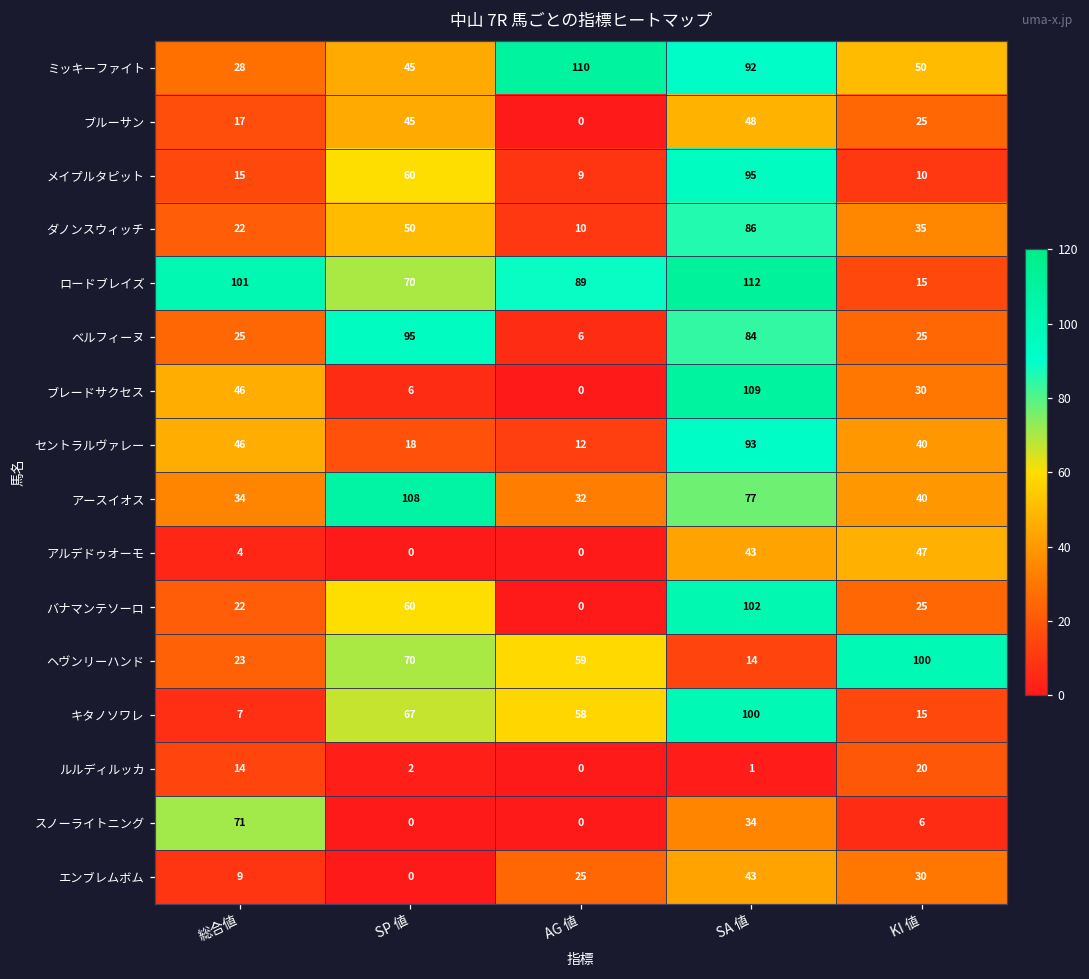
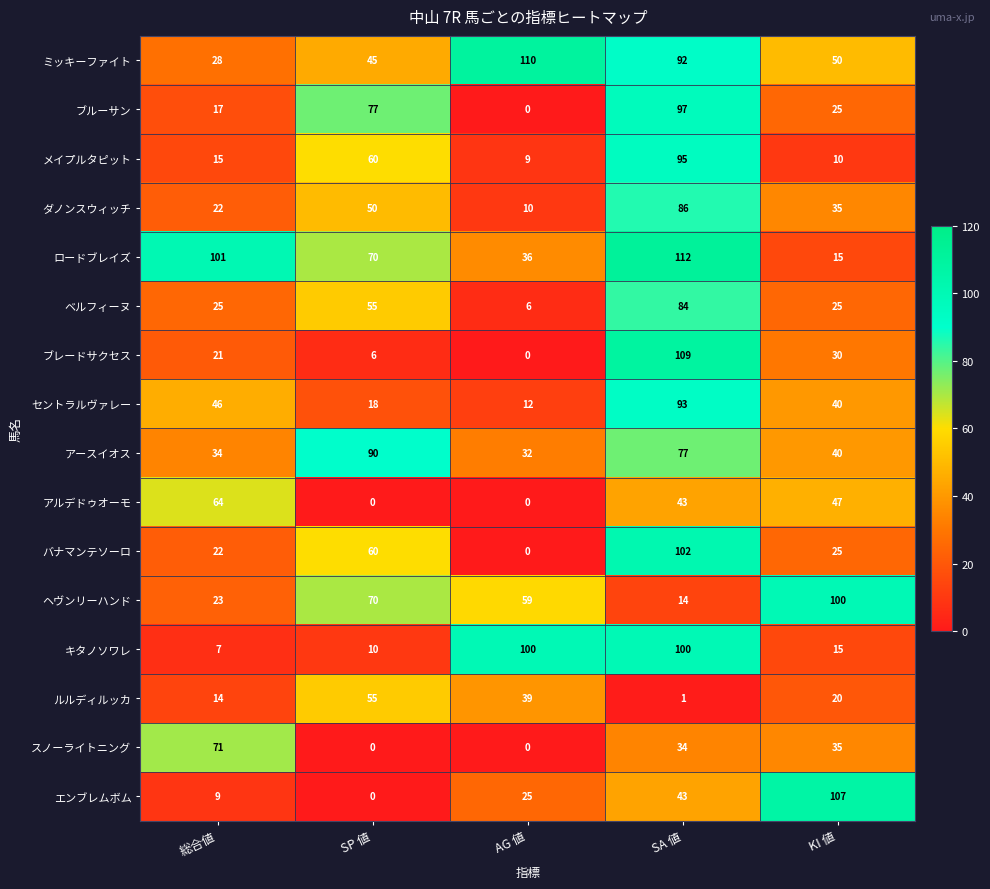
  {
    "ミッキーファイト": {
      "総合値": 28,
      "SP 値": 45,
      "AG 値": 110,
      "SA 値": 92,
      "KI 値": 50
    },
    "ブルーサン": {
      "総合値": 17,
-     "SP 値": 45,
+     "SP 値": 77,
      "AG 値": 0,
-     "SA 値": 48,
+     "SA 値": 97,
      "KI 値": 25
    },
    "メイプルタピット": {
      "総合値": 15,
      "SP 値": 60,
      "AG 値": 9,
      "SA 値": 95,
      "KI 値": 10
    },
    "ダノンスウィッチ": {
      "総合値": 22,
      "SP 値": 50,
      "AG 値": 10,
      "SA 値": 86,
      "KI 値": 35
    },
    "ロードブレイズ": {
      "総合値": 101,
      "SP 値": 70,
-     "AG 値": 89,
+     "AG 値": 36,
      "SA 値": 112,
      "KI 値": 15
    },
    "ベルフィーヌ": {
      "総合値": 25,
-     "SP 値": 95,
+     "SP 値": 55,
      "AG 値": 6,
      "SA 値": 84,
      "KI 値": 25
    },
    "ブレードサクセス": {
-     "総合値": 46,
+     "総合値": 21,
      "SP 値": 6,
      "AG 値": 0,
      "SA 値": 109,
      "KI 値": 30
    },
    "セントラルヴァレー": {
      "総合値": 46,
      "SP 値": 18,
      "AG 値": 12,
      "SA 値": 93,
      "KI 値": 40
    },
    "アースイオス": {
      "総合値": 34,
-     "SP 値": 108,
+     "SP 値": 90,
      "AG 値": 32,
      "SA 値": 77,
      "KI 値": 40
    },
    "アルデドゥオーモ": {
-     "総合値": 4,
+     "総合値": 64,
      "SP 値": 0,
      "AG 値": 0,
      "SA 値": 43,
      "KI 値": 47
    },
    "バナマンテソーロ": {
      "総合値": 22,
      "SP 値": 60,
      "AG 値": 0,
      "SA 値": 102,
      "KI 値": 25
    },
    "ヘヴンリーハンド": {
      "総合値": 23,
      "SP 値": 70,
      "AG 値": 59,
      "SA 値": 14,
      "KI 値": 100
    },
    "キタノソワレ": {
      "総合値": 7,
-     "SP 値": 67,
-     "AG 値": 58,
+     "SP 値": 10,
+     "AG 値": 100,
      "SA 値": 100,
      "KI 値": 15
    },
    "ルルディルッカ": {
      "総合値": 14,
-     "SP 値": 2,
-     "AG 値": 0,
+     "SP 値": 55,
+     "AG 値": 39,
      "SA 値": 1,
      "KI 値": 20
    },
    "スノーライトニング": {
      "総合値": 71,
      "SP 値": 0,
      "AG 値": 0,
      "SA 値": 34,
-     "KI 値": 6
+     "KI 値": 35
    },
    "エンブレムボム": {
      "総合値": 9,
      "SP 値": 0,
      "AG 値": 25,
      "SA 値": 43,
-     "KI 値": 30
+     "KI 値": 107
    }
  }
